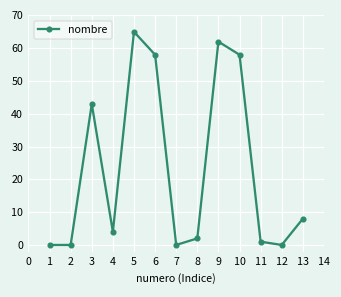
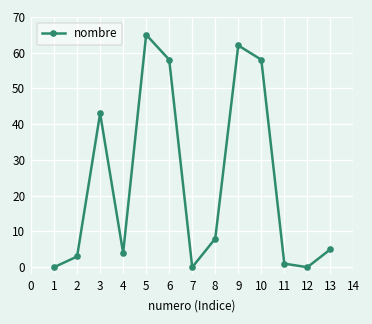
  {
    "1": 0,
-   "2": 0,
+   "2": 3,
    "3": 43,
    "4": 4,
    "5": 65,
    "6": 58,
    "7": 0,
-   "8": 2,
+   "8": 8,
    "9": 62,
    "10": 58,
    "11": 1,
    "12": 0,
-   "13": 8
+   "13": 5
  }
